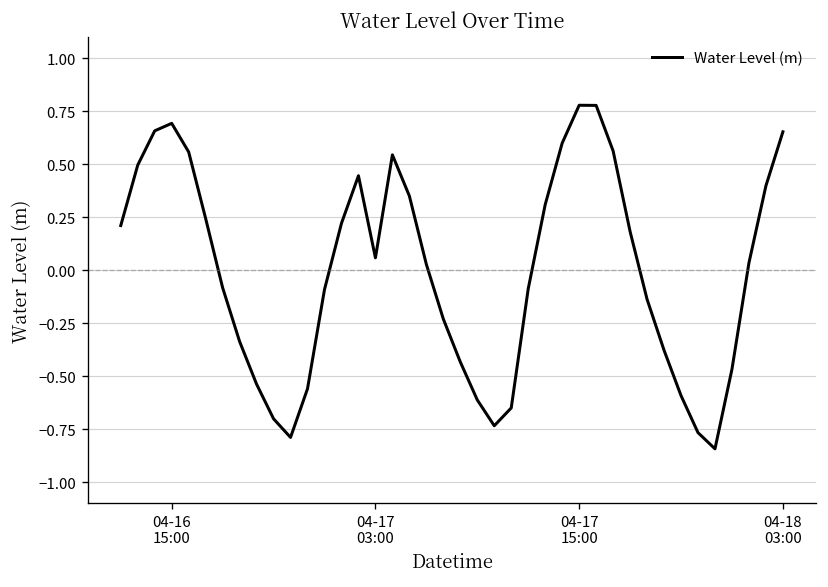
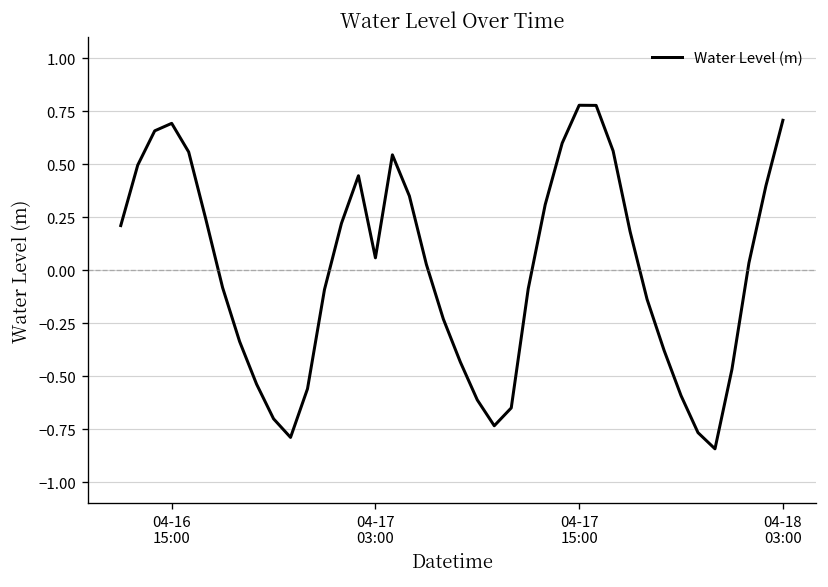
  {
    "04-16 15:00": 0.69,
    "04-17 03:00": 0.06,
    "04-17 15:00": 0.78,
-   "04-18 03:00": 0.65
+   "04-18 03:00": 0.71
  }
